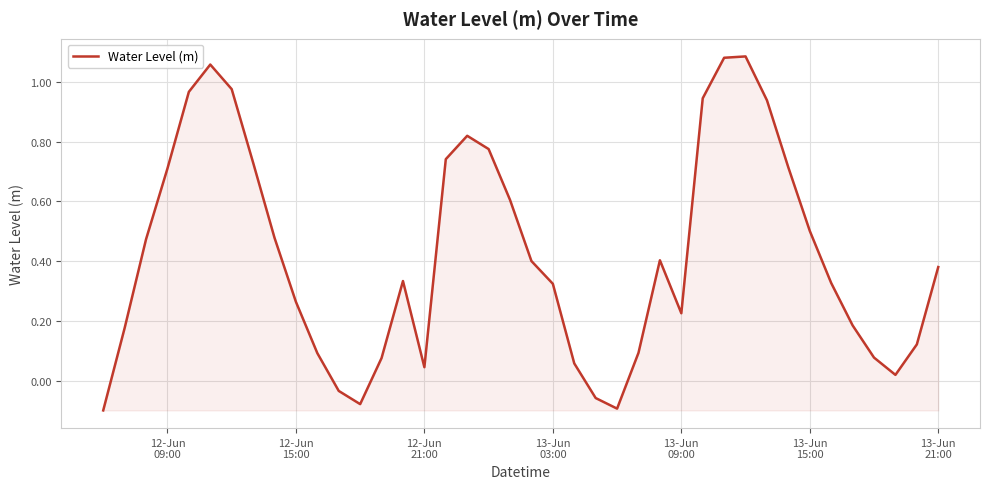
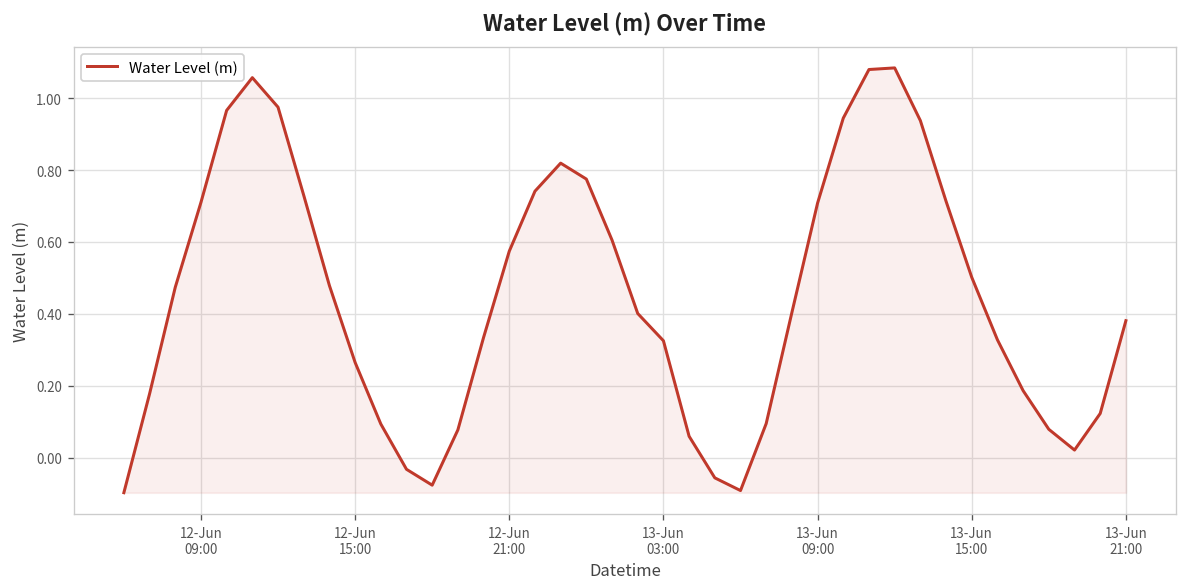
  {
    "12-Jun 09:00": 0.71,
    "12-Jun 15:00": 0.26,
-   "12-Jun 21:00": 0.05,
+   "12-Jun 21:00": 0.57,
    "13-Jun 03:00": 0.33,
-   "13-Jun 09:00": 0.23,
+   "13-Jun 09:00": 0.71,
    "13-Jun 15:00": 0.50,
    "13-Jun 21:00": 0.38
  }
